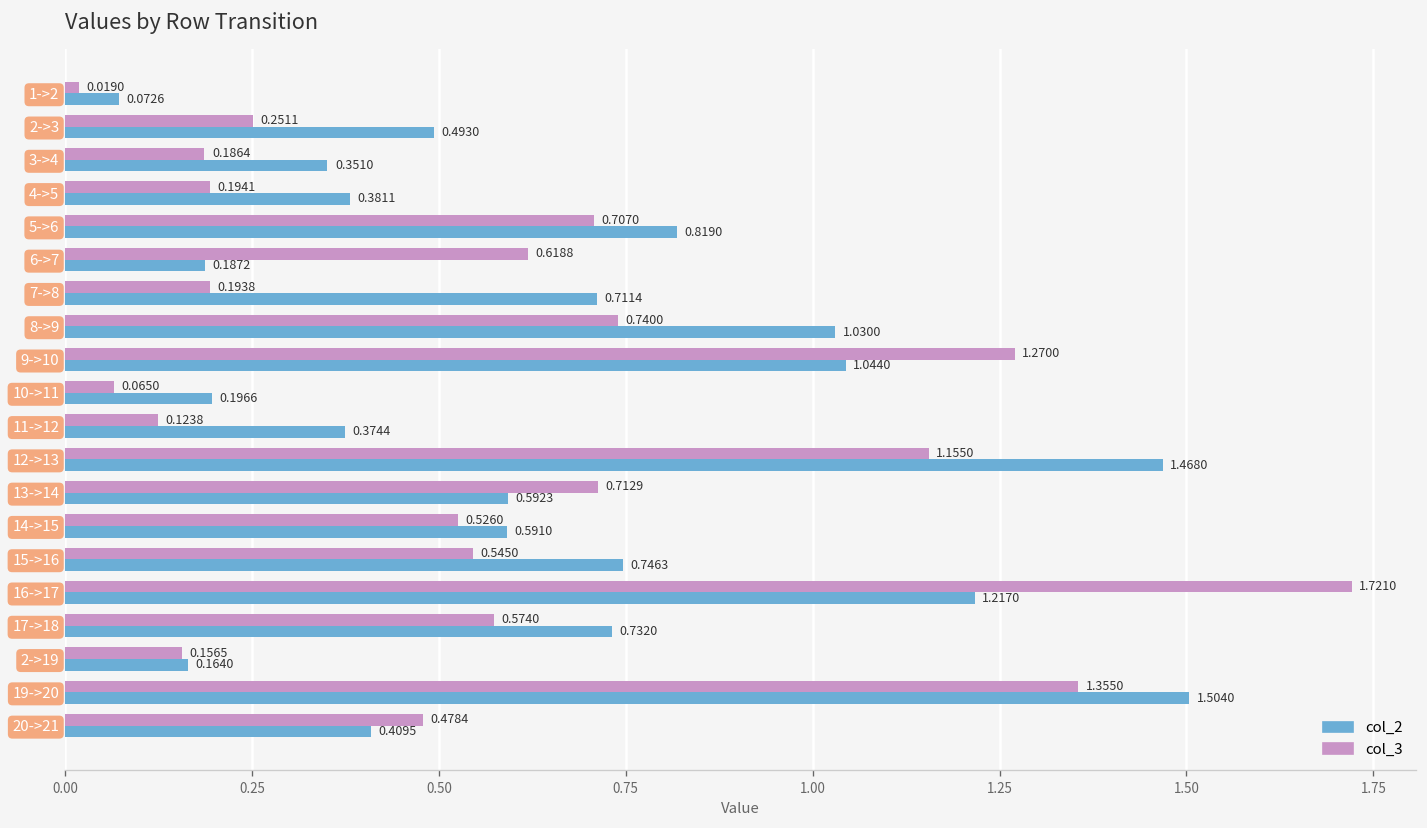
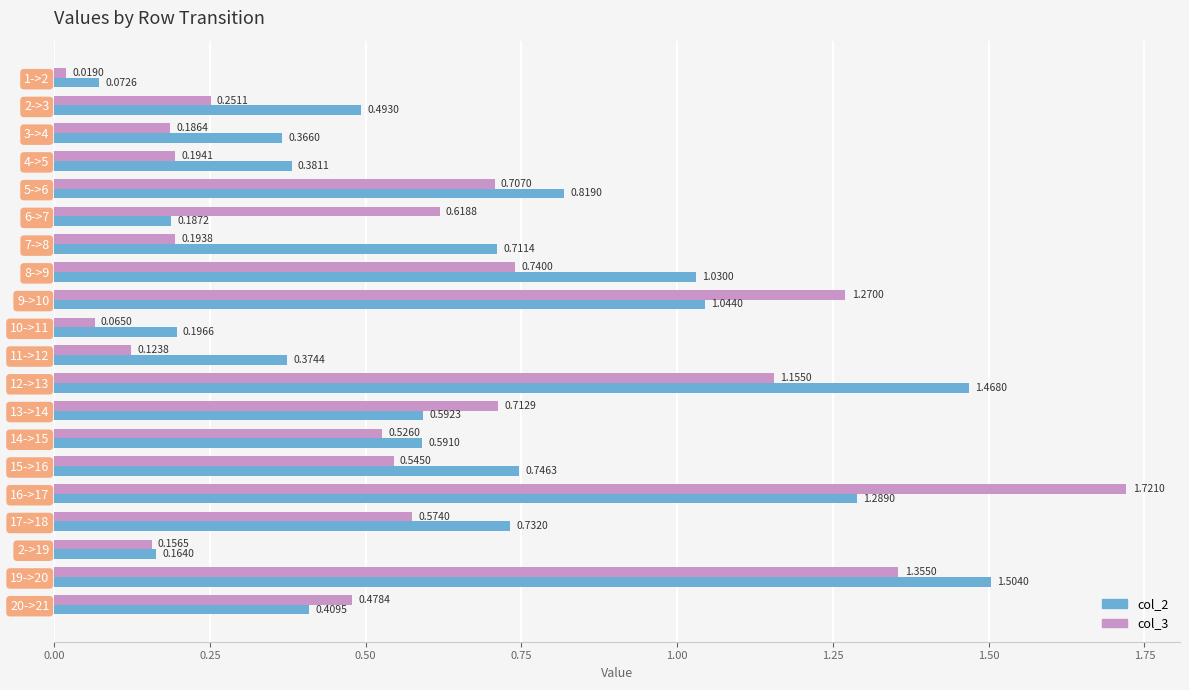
  {
    "col_2": {
      "1->2": 0.0726,
      "2->3": 0.4930,
-     "3->4": 0.3510,
+     "3->4": 0.3660,
      "4->5": 0.3811,
      "5->6": 0.8190,
      "6->7": 0.1872,
      "7->8": 0.7114,
      "8->9": 1.0300,
      "9->10": 1.0440,
      "10->11": 0.1966,
      "11->12": 0.3744,
      "12->13": 1.4680,
      "13->14": 0.5923,
      "14->15": 0.5910,
      "15->16": 0.7463,
-     "16->17": 1.2170,
+     "16->17": 1.2890,
      "17->18": 0.7320,
      "2->19": 0.1640,
      "19->20": 1.5040,
      "20->21": 0.4095
    },
    "col_3": {
      "1->2": 0.0190,
      "2->3": 0.2511,
      "3->4": 0.1864,
      "4->5": 0.1941,
      "5->6": 0.7070,
      "6->7": 0.6188,
      "7->8": 0.1938,
      "8->9": 0.7400,
      "9->10": 1.2700,
      "10->11": 0.0650,
      "11->12": 0.1238,
      "12->13": 1.1550,
      "13->14": 0.7129,
      "14->15": 0.5260,
      "15->16": 0.5450,
      "16->17": 1.7210,
      "17->18": 0.5740,
      "2->19": 0.1565,
      "19->20": 1.3550,
      "20->21": 0.4784
    }
  }
